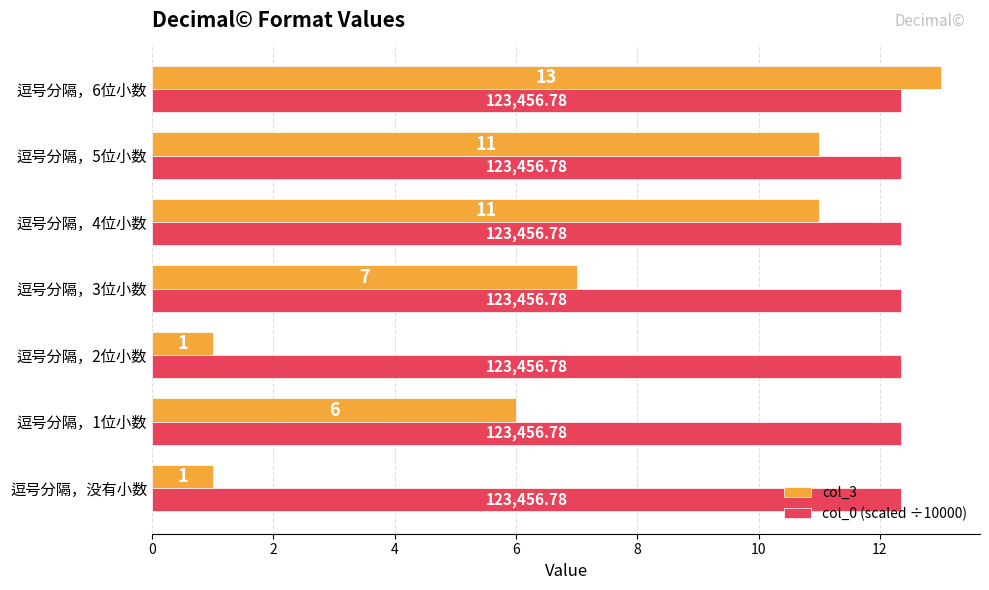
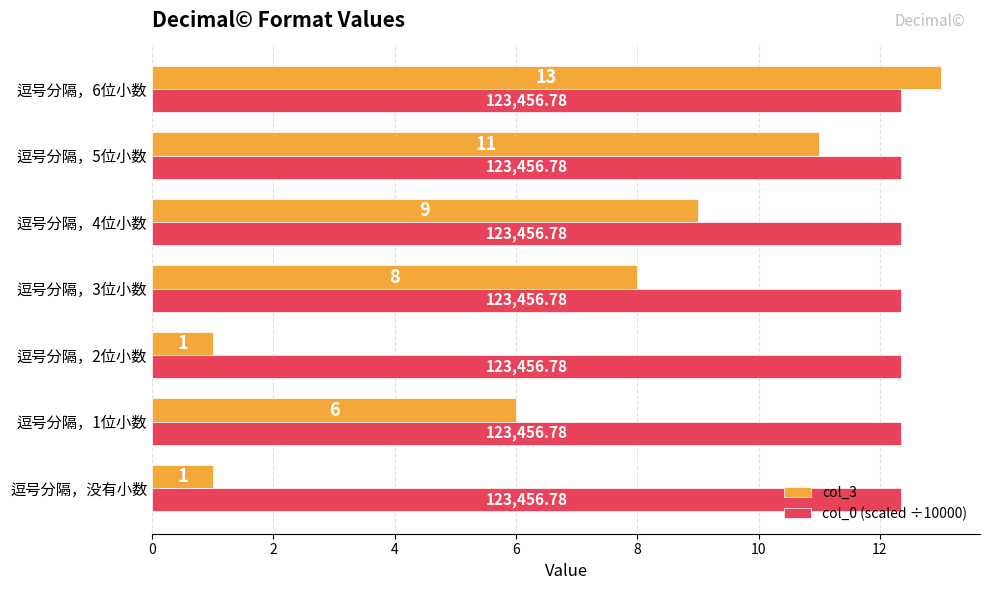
  {
    "col_3": {
      "逗号分隔，6位小数": 13,
      "逗号分隔，5位小数": 11,
-     "逗号分隔，4位小数": 11,
-     "逗号分隔，3位小数": 7,
+     "逗号分隔，4位小数": 9,
+     "逗号分隔，3位小数": 8,
      "逗号分隔，2位小数": 1,
      "逗号分隔，1位小数": 6,
      "逗号分隔，没有小数": 1
    }
  }
